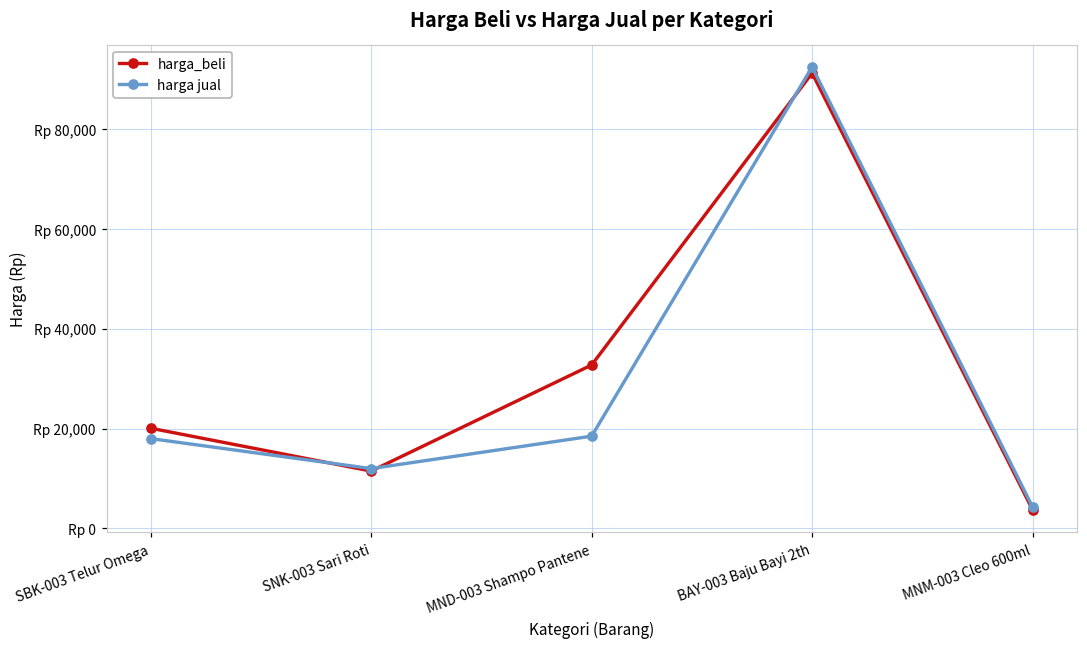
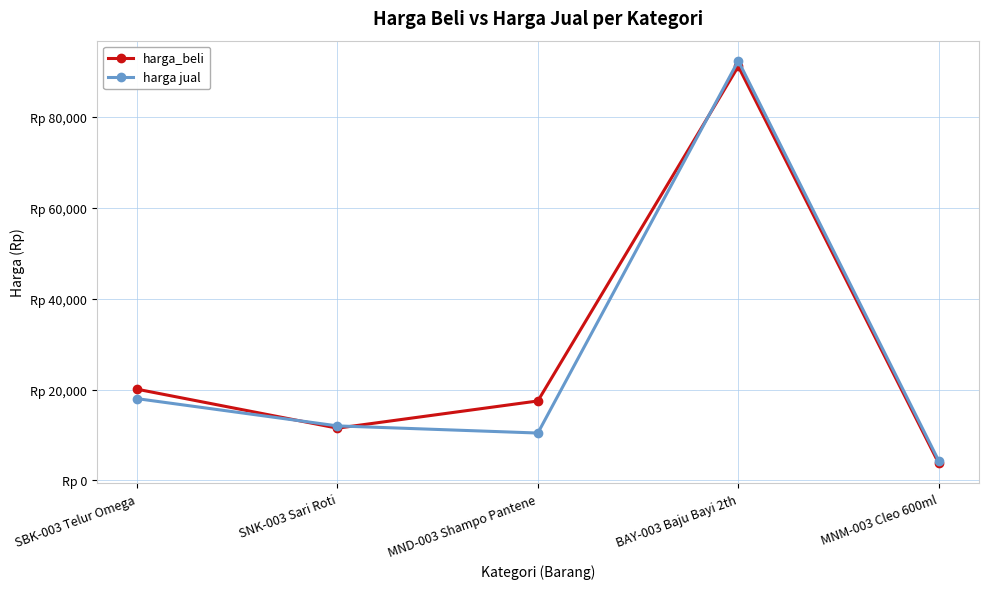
  {
    "harga_beli": {
      "SBK-003 Telur Omega": "Rp 20,000",
-     "MND-003 Shampo Pantene": "Rp 33,000",
+     "MND-003 Shampo Pantene": "Rp 18,000",
      "BAY-003 Baju Bayi 2th": "Rp 91,000"
    },
    "harga jual": {
      "SBK-003 Telur Omega": "Rp 18,000",
-     "MND-003 Shampo Pantene": "Rp 19,000",
+     "MND-003 Shampo Pantene": "Rp 10,000",
      "BAY-003 Baju Bayi 2th": "Rp 93,000"
    }
  }
